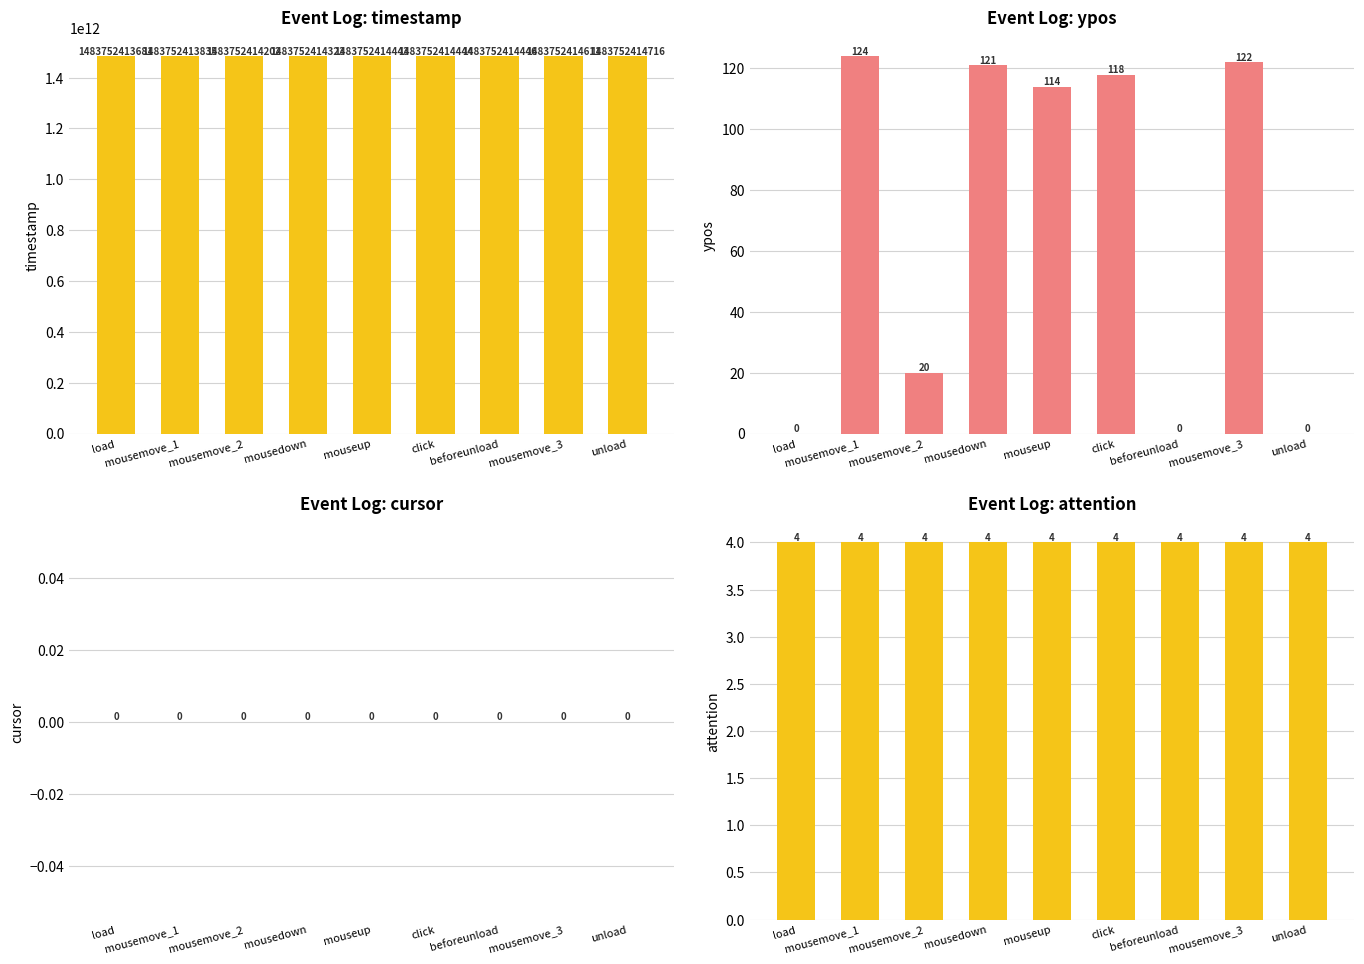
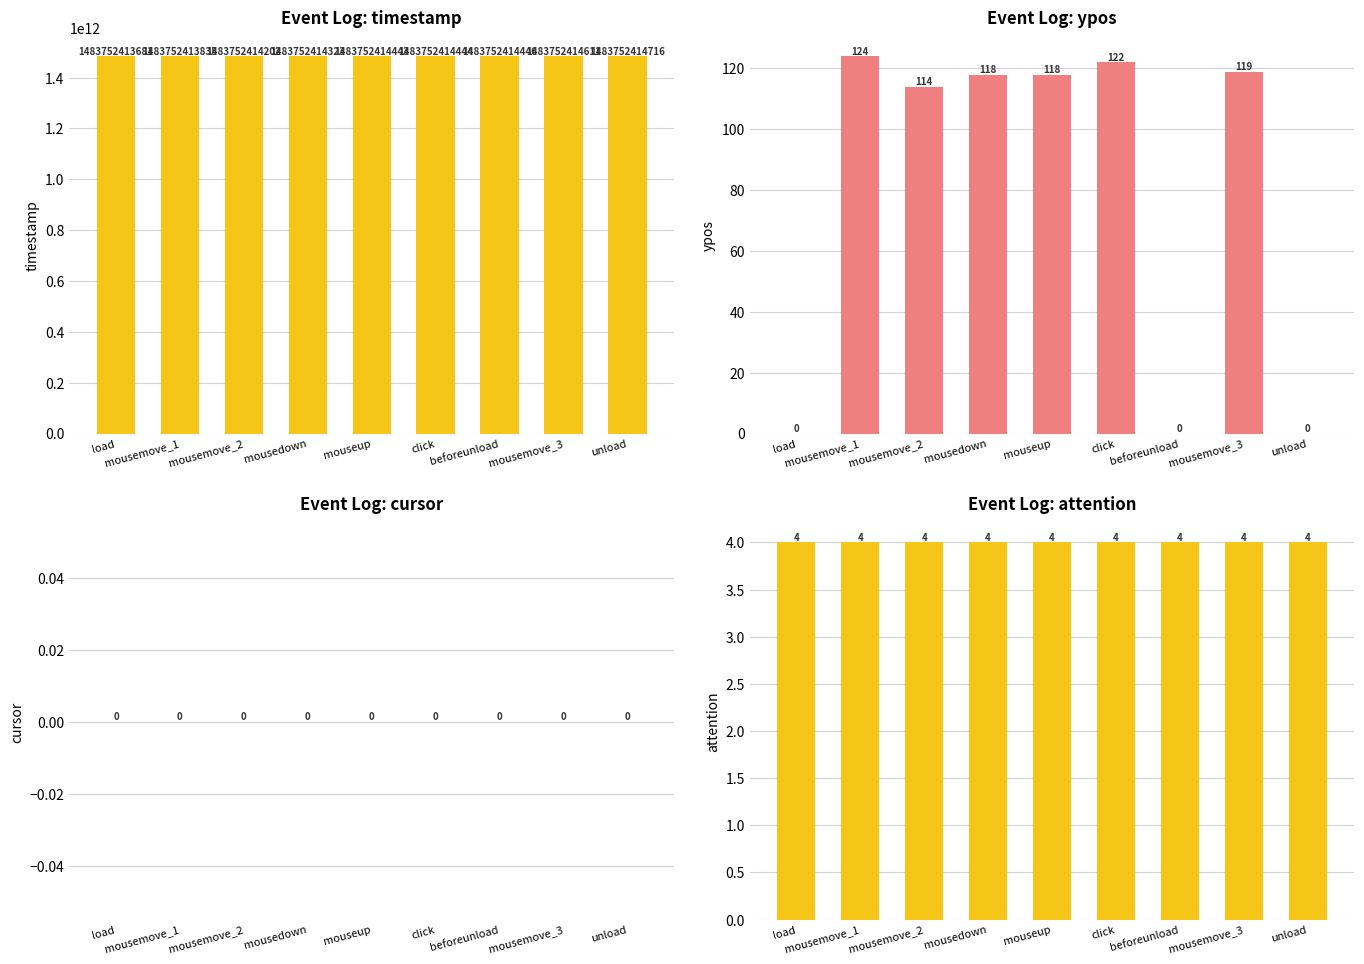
  {
    "Event Log: timestamp": {
      "load": 1483752413681,
      "mousemove_1": 1483752413835,
      "mousemove_2": 1483752414202,
      "mousedown": 1483752414323,
      "mouseup": 1483752414443,
      "click": 1483752414444,
      "beforeunload": 1483752414446,
      "mousemove_3": 1483752414611,
      "unload": 1483752414716
    },
    "Event Log: ypos": {
      "load": 0,
      "mousemove_1": 124,
-     "mousemove_2": 20,
-     "mousedown": 121,
-     "mouseup": 114,
-     "click": 118,
+     "mousemove_2": 114,
+     "mousedown": 118,
+     "mouseup": 118,
+     "click": 122,
      "beforeunload": 0,
-     "mousemove_3": 122,
+     "mousemove_3": 119,
      "unload": 0
    },
    "Event Log: cursor": {
      "load": 0,
      "mousemove_1": 0,
      "mousemove_2": 0,
      "mousedown": 0,
      "mouseup": 0,
      "click": 0,
      "beforeunload": 0,
      "mousemove_3": 0,
      "unload": 0
    },
    "Event Log: attention": {
      "load": 4,
      "mousemove_1": 4,
      "mousemove_2": 4,
      "mousedown": 4,
      "mouseup": 4,
      "click": 4,
      "beforeunload": 4,
      "mousemove_3": 4,
      "unload": 4
    }
  }
